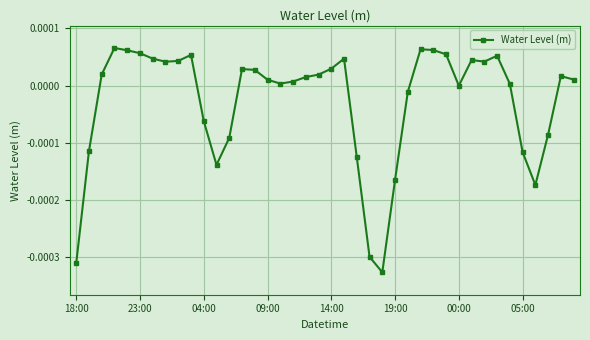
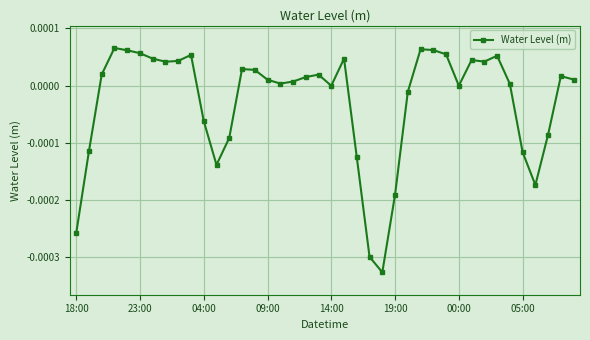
  {
-   "18:00": -0.00031,
+   "18:00": -0.00026,
    "23:00": 0.00006,
    "04:00": -0.00006,
    "09:00": 0.00001,
-   "14:00": 0.00003,
-   "19:00": -0.00016,
+   "14:00": 0.00000,
+   "19:00": -0.00019,
    "00:00": 0.00000,
    "05:00": -0.00012
  }
